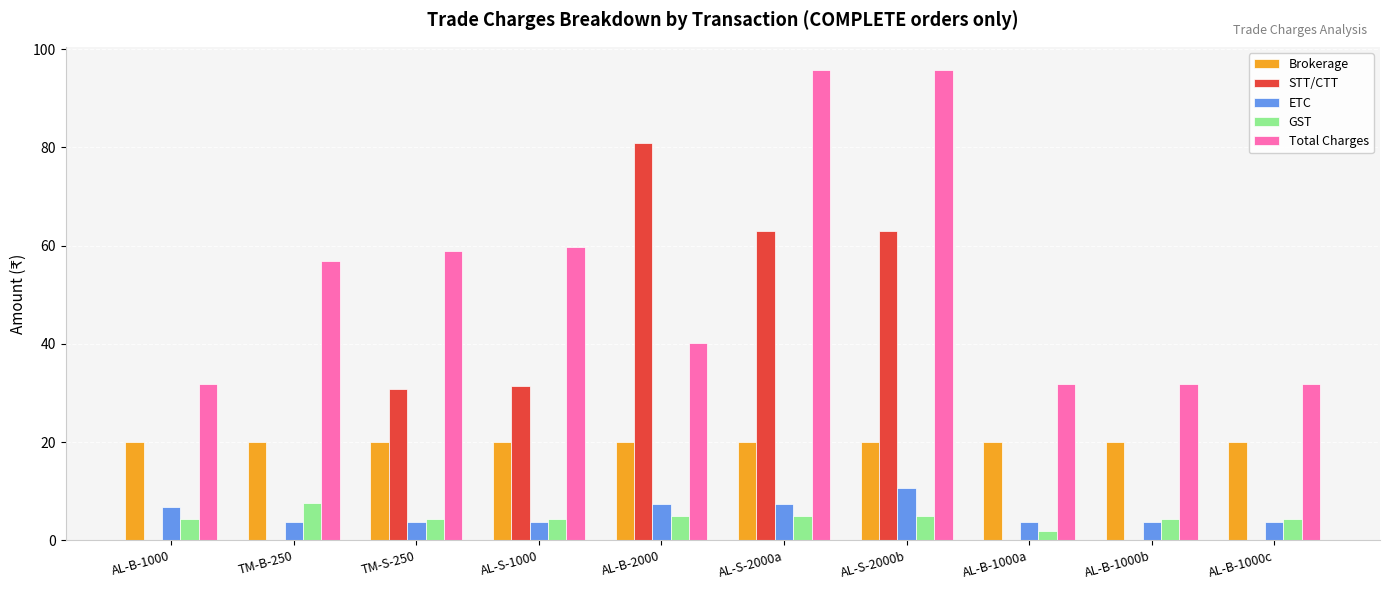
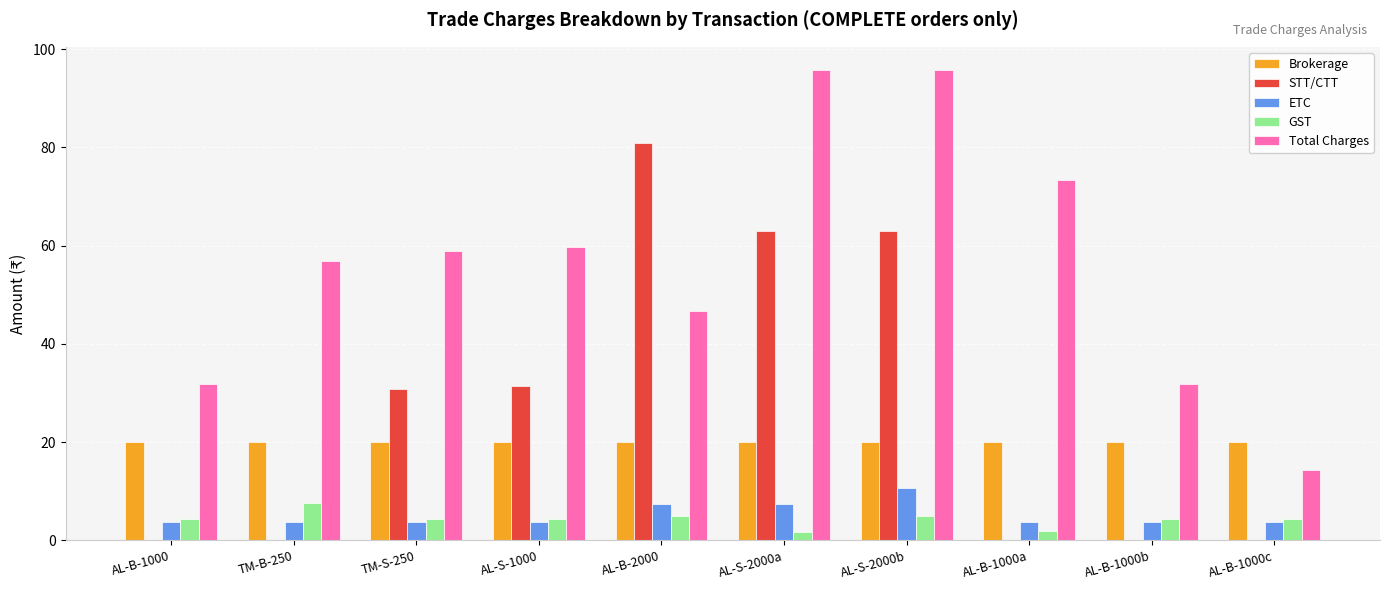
  {
    "Brokerage": {
      "AL-B-1000": 20,
      "TM-B-250": 20,
      "TM-S-250": 20,
      "AL-S-1000": 20,
      "AL-B-2000": 20,
      "AL-S-2000a": 20,
      "AL-S-2000b": 20,
      "AL-B-1000a": 20,
      "AL-B-1000b": 20,
      "AL-B-1000c": 20
    },
    "STT/CTT": {
      "AL-B-1000": 0,
      "TM-B-250": 0,
      "TM-S-250": 31,
      "AL-S-1000": 31,
      "AL-B-2000": 81,
      "AL-S-2000a": 63,
      "AL-S-2000b": 63,
      "AL-B-1000a": 0,
      "AL-B-1000b": 0,
      "AL-B-1000c": 0
    },
    "ETC": {
-     "AL-B-1000": 7,
+     "AL-B-1000": 4,
      "TM-B-250": 4,
      "TM-S-250": 4,
      "AL-S-1000": 4,
      "AL-B-2000": 7,
      "AL-S-2000a": 7,
      "AL-S-2000b": 11,
      "AL-B-1000a": 4,
      "AL-B-1000b": 4,
      "AL-B-1000c": 4
    },
    "GST": {
      "AL-B-1000": 4,
      "TM-B-250": 8,
      "TM-S-250": 4,
      "AL-S-1000": 4,
      "AL-B-2000": 5,
-     "AL-S-2000a": 5,
+     "AL-S-2000a": 2,
      "AL-S-2000b": 5,
      "AL-B-1000a": 2,
      "AL-B-1000b": 4,
      "AL-B-1000c": 4
    },
    "Total Charges": {
      "AL-B-1000": 32,
      "TM-B-250": 57,
      "TM-S-250": 59,
      "AL-S-1000": 60,
-     "AL-B-2000": 40,
+     "AL-B-2000": 47,
      "AL-S-2000a": 96,
      "AL-S-2000b": 96,
-     "AL-B-1000a": 32,
+     "AL-B-1000a": 73,
      "AL-B-1000b": 32,
-     "AL-B-1000c": 32
+     "AL-B-1000c": 14
    }
  }
